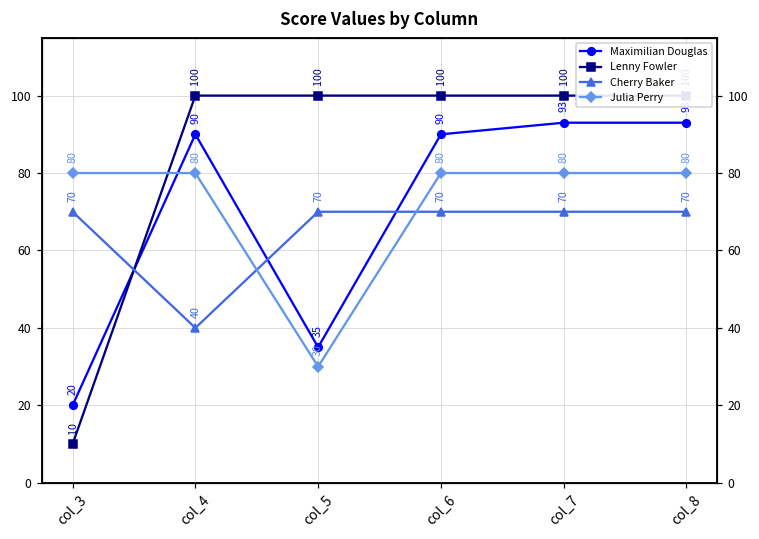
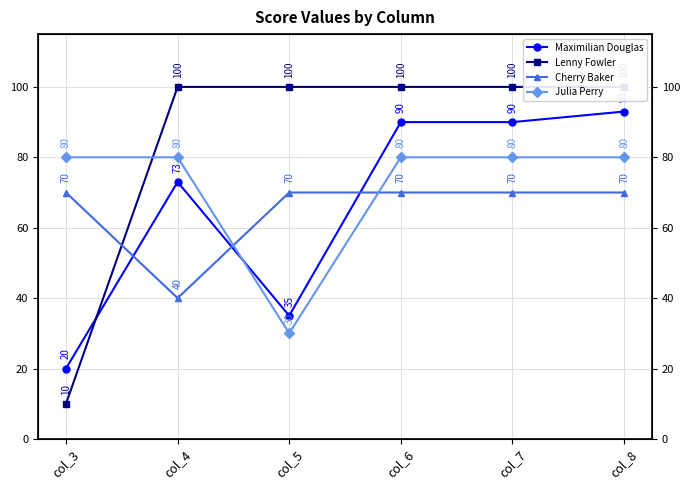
  {
    "Maximilian Douglas": {
      "col_3": 20,
-     "col_4": 90,
+     "col_4": 73,
      "col_5": 35,
      "col_6": 90,
-     "col_7": 93
+     "col_7": 90
    },
    "Lenny Fowler": {
      "col_3": 10,
      "col_4": 100,
      "col_5": 100,
      "col_6": 100,
      "col_7": 100
    }
  }
